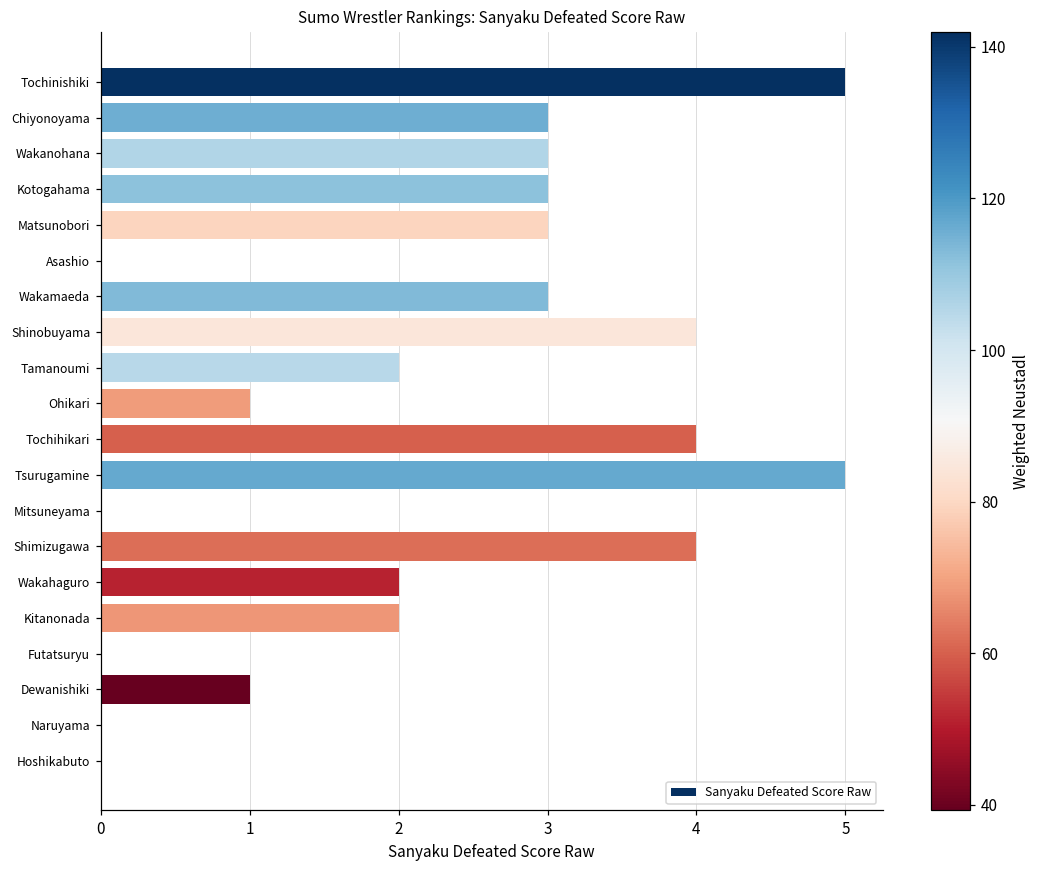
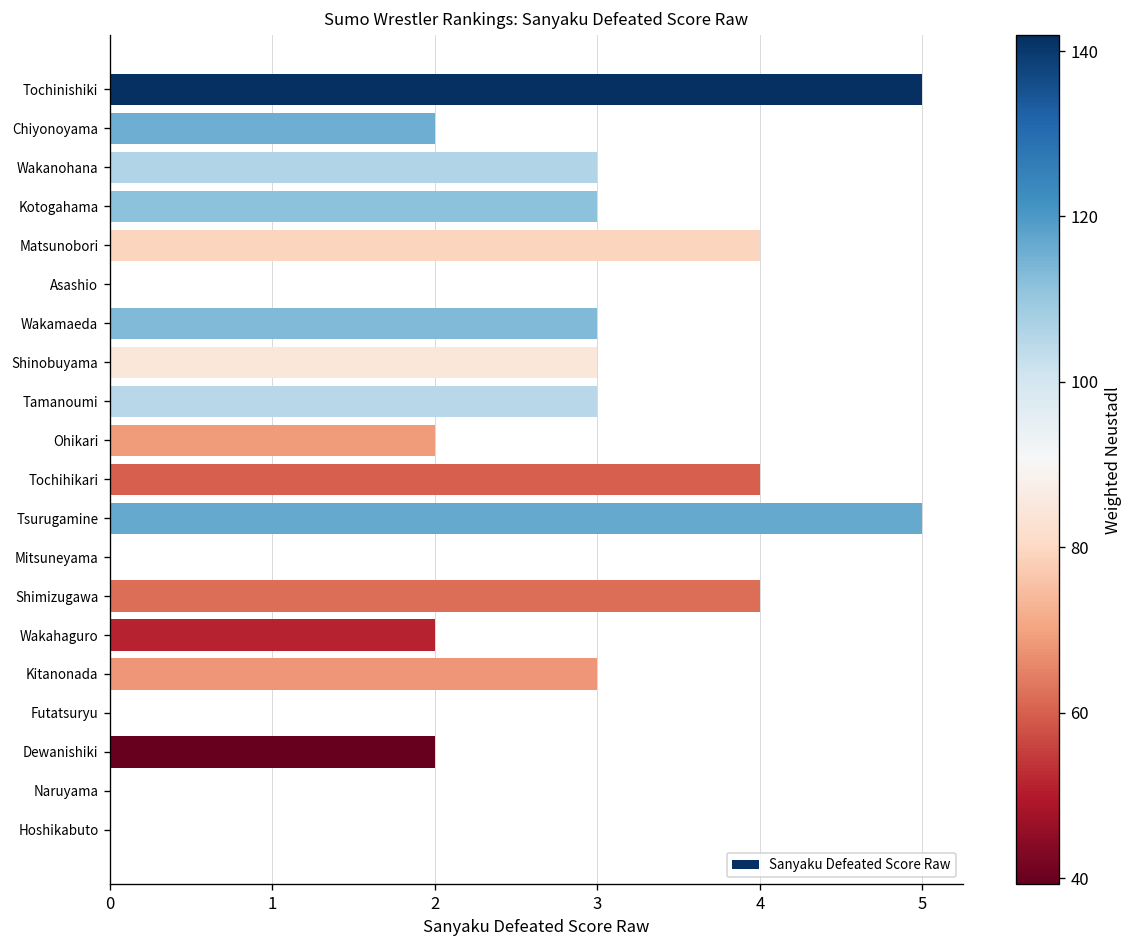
  {
    "Tochinishiki": 5,
-   "Chiyonoyama": 3,
+   "Chiyonoyama": 2,
    "Wakanohana": 3,
    "Kotogahama": 3,
-   "Matsunobori": 3,
+   "Matsunobori": 4,
    "Asashio": 0,
    "Wakamaeda": 3,
-   "Shinobuyama": 4,
-   "Tamanoumi": 2,
-   "Ohikari": 1,
+   "Shinobuyama": 3,
+   "Tamanoumi": 3,
+   "Ohikari": 2,
    "Tochihikari": 4,
    "Tsurugamine": 5,
    "Mitsuneyama": 0,
    "Shimizugawa": 4,
    "Wakahaguro": 2,
-   "Kitanonada": 2,
+   "Kitanonada": 3,
    "Futatsuryu": 0,
-   "Dewanishiki": 1,
+   "Dewanishiki": 2,
    "Naruyama": 0,
    "Hoshikabuto": 0
  }
